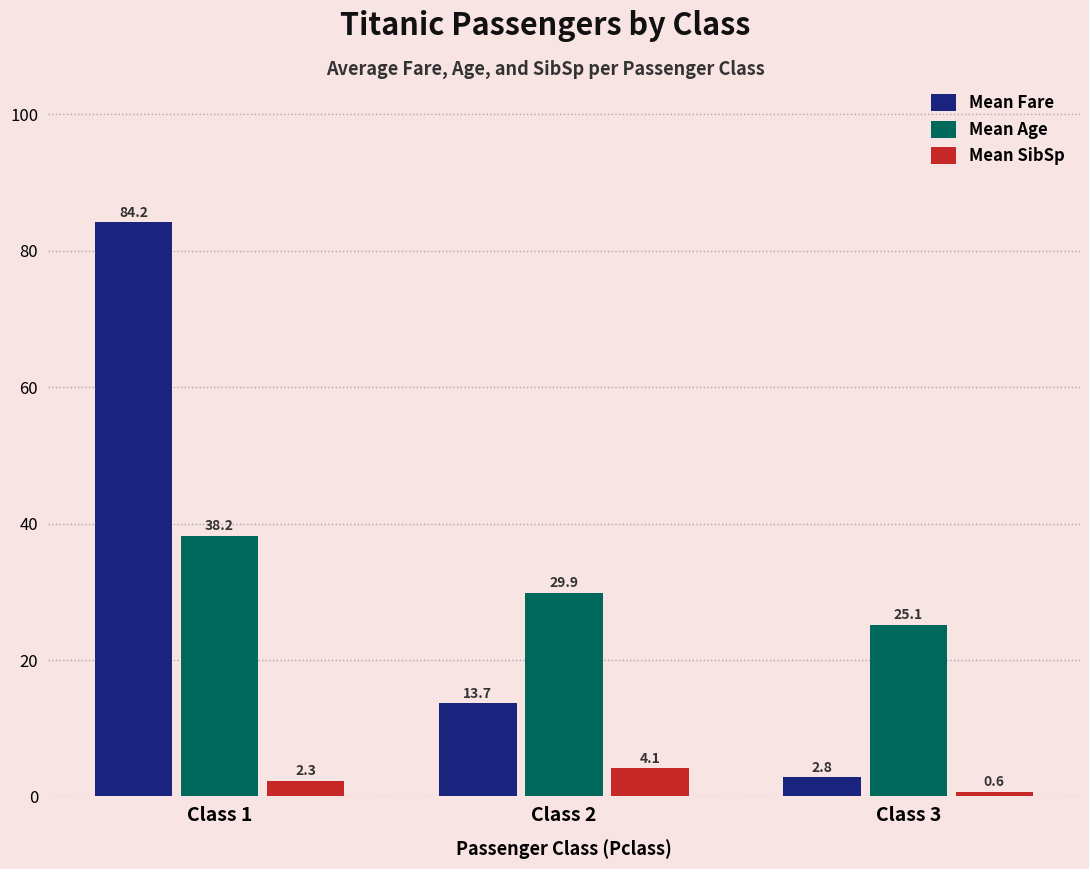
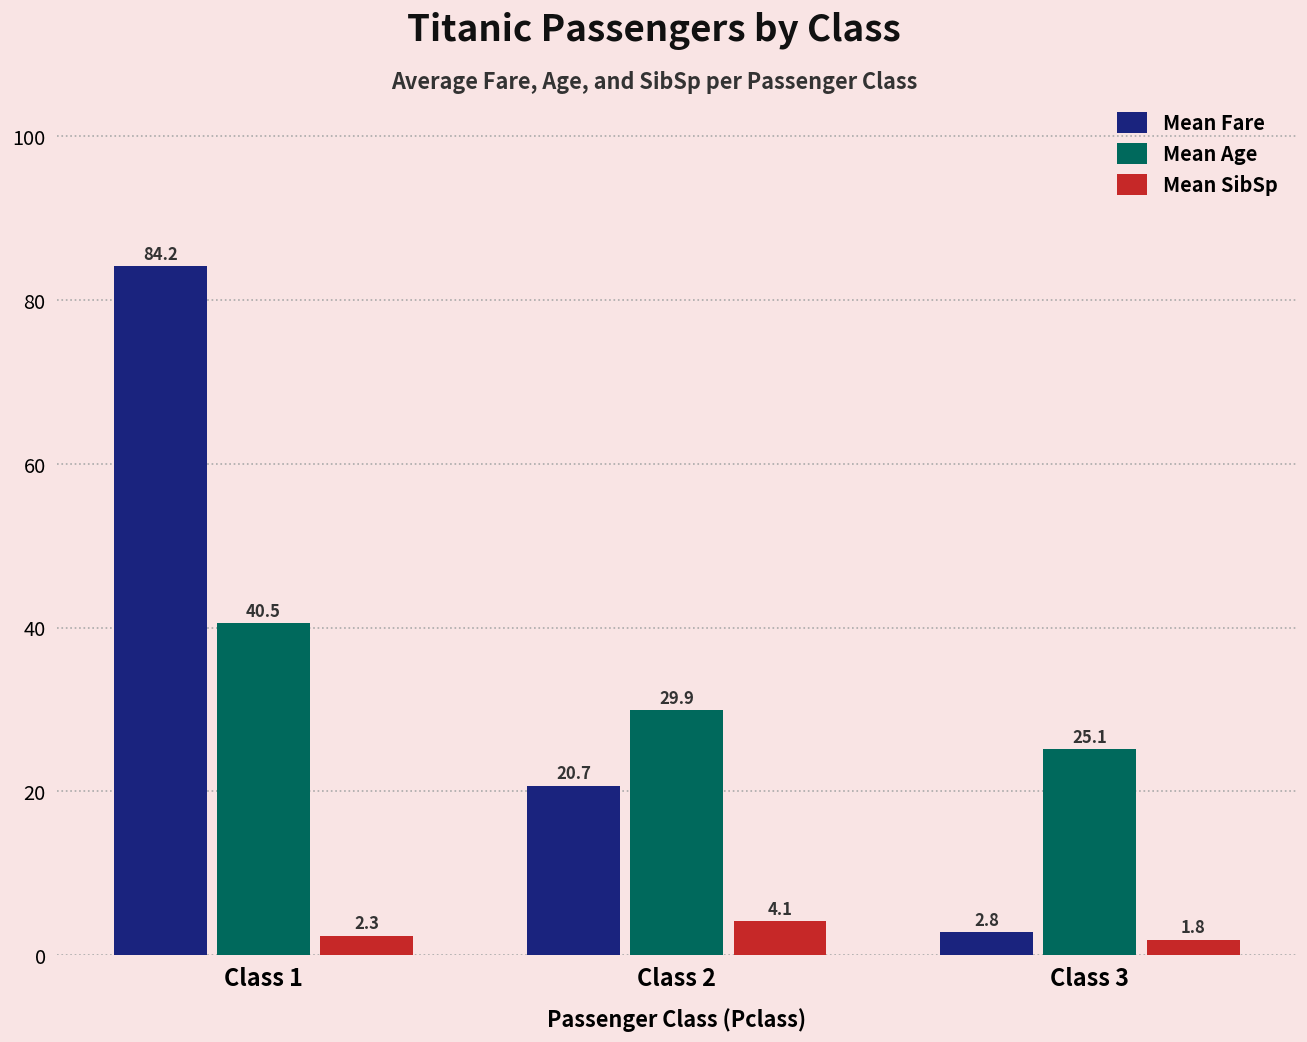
  {
    "Mean Fare": {
      "Class 1": 84.2,
-     "Class 2": 13.7,
+     "Class 2": 20.7,
      "Class 3": 2.8
    },
    "Mean Age": {
-     "Class 1": 38.2,
+     "Class 1": 40.5,
      "Class 2": 29.9,
      "Class 3": 25.1
    },
    "Mean SibSp": {
      "Class 1": 2.3,
      "Class 2": 4.1,
-     "Class 3": 0.6
+     "Class 3": 1.8
    }
  }
